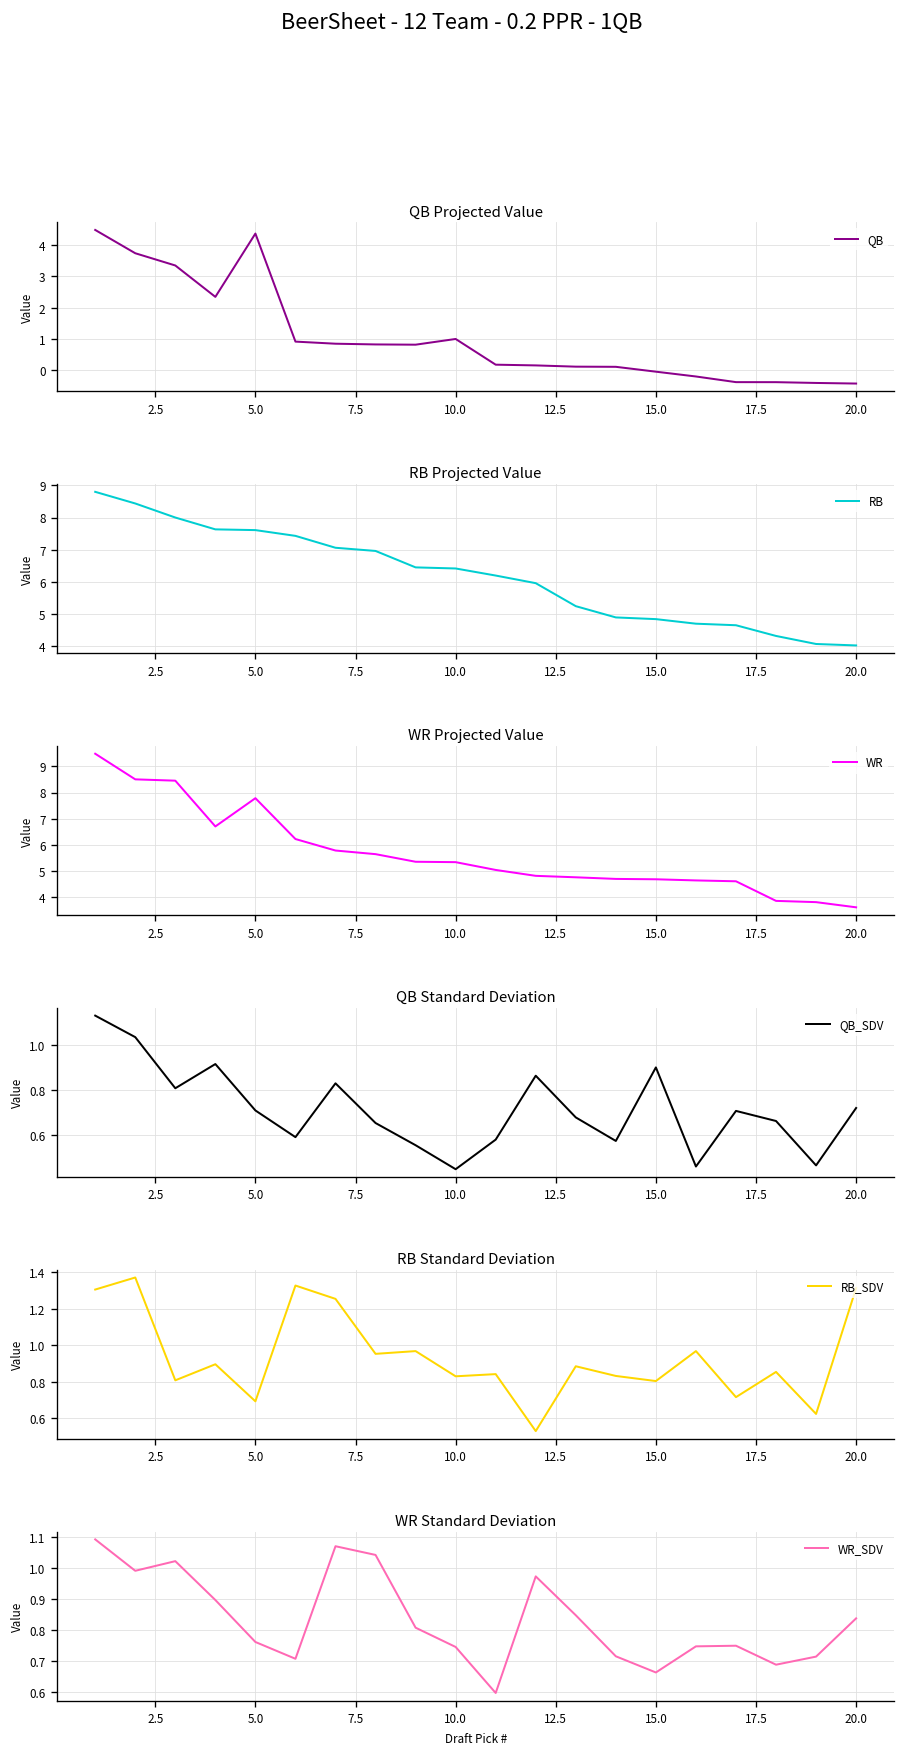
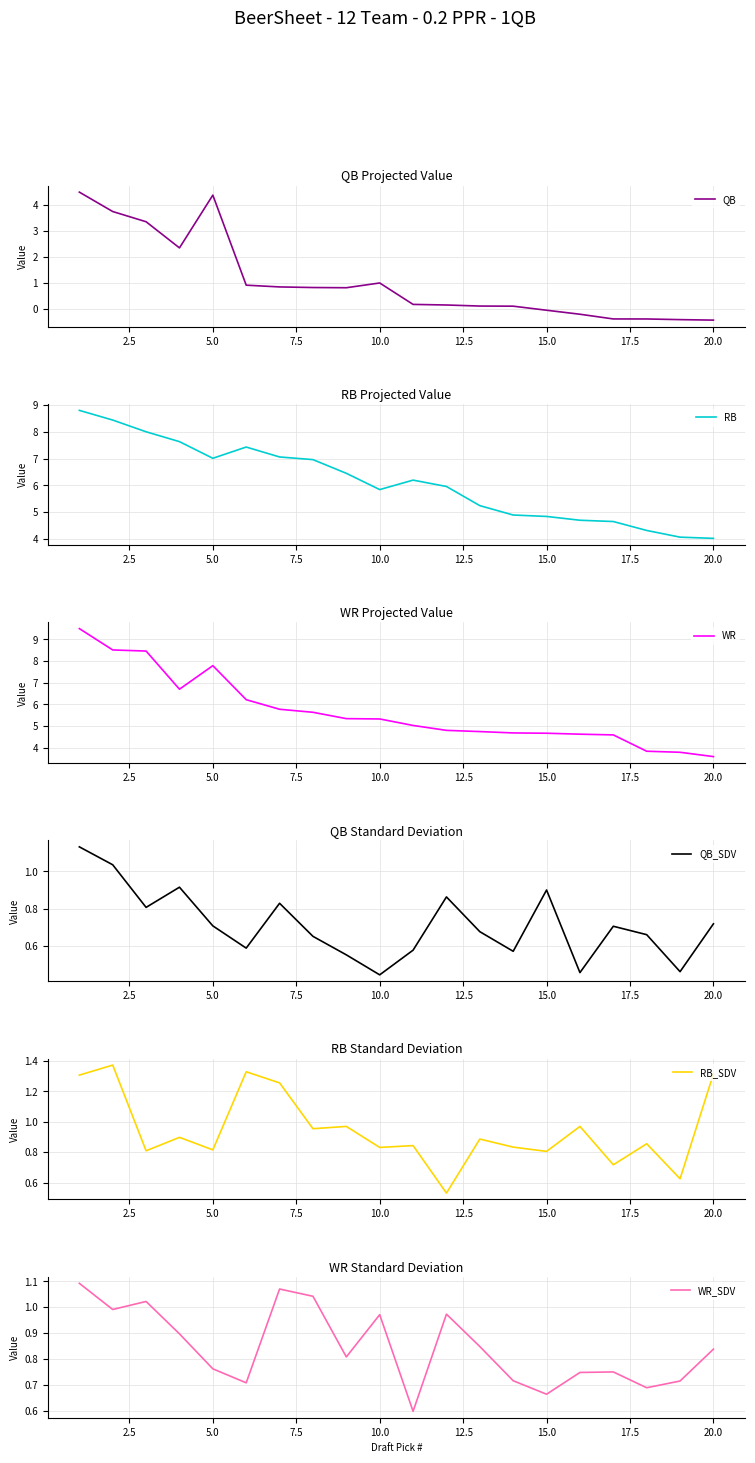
  {
    "QB Projected Value": {
      "5.0": 4.4,
      "10.0": 1.0,
      "15.0": 0.0,
      "20.0": -0.4
    },
    "RB Projected Value": {
-     "5.0": 7.6,
-     "10.0": 6.4,
+     "5.0": 7.0,
+     "10.0": 5.8,
      "15.0": 4.8,
      "20.0": 4.0
    },
    "WR Projected Value": {
      "5.0": 7.8,
      "10.0": 5.3,
      "15.0": 4.7,
      "20.0": 3.6
    },
    "QB Standard Deviation": {
      "5.0": 0.71,
      "10.0": 0.45,
      "15.0": 0.90,
      "20.0": 0.72
    },
    "RB Standard Deviation": {
-     "5.0": 0.69,
+     "5.0": 0.82,
      "10.0": 0.83,
      "15.0": 0.81
    },
    "WR Standard Deviation": {
      "5.0": 0.76,
-     "10.0": 0.75,
+     "10.0": 0.97,
      "15.0": 0.66,
      "20.0": 0.84
    }
  }
